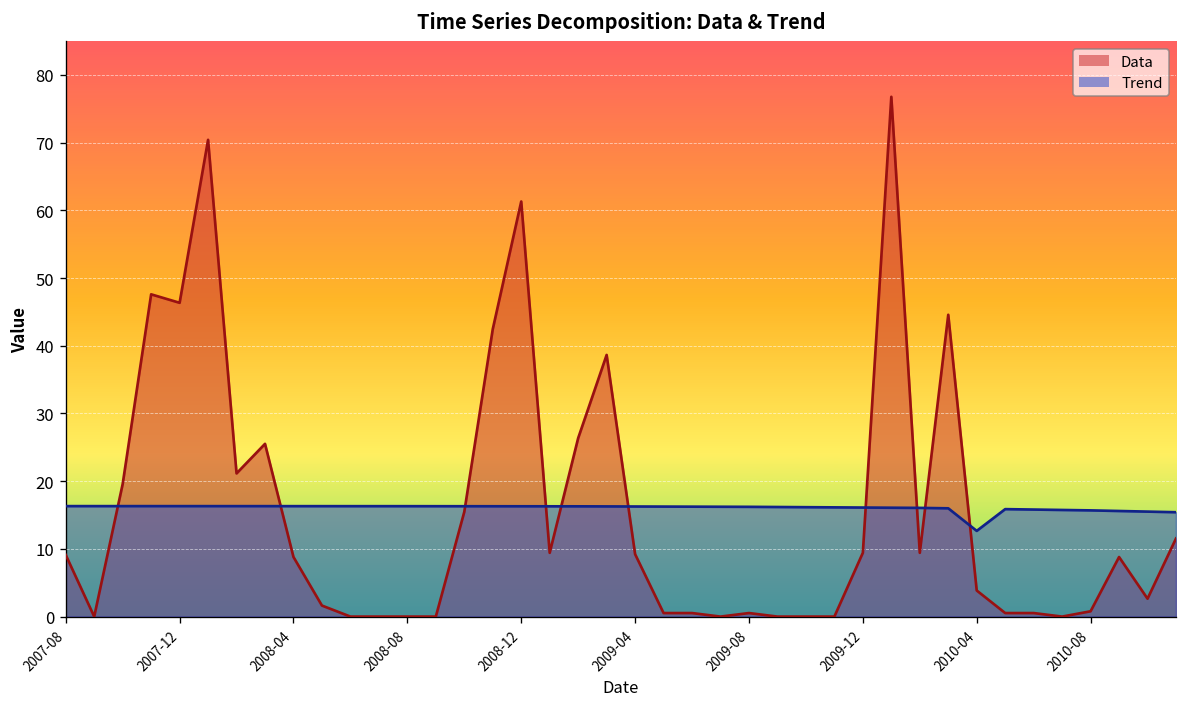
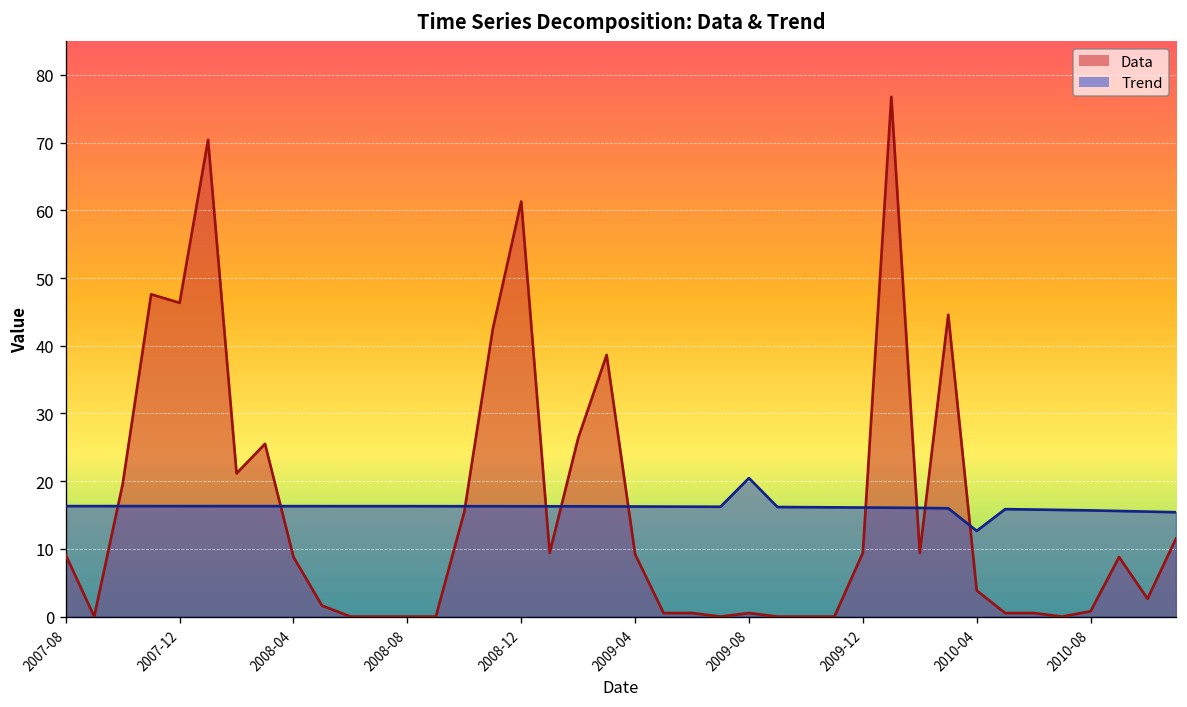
  {
    "Data": {
      "2007-08": 9,
      "2007-12": 46,
      "2008-04": 9,
      "2008-08": 0,
      "2008-12": 61,
      "2009-04": 9,
      "2009-08": 1,
      "2009-12": 9,
      "2010-04": 4,
      "2010-08": 1
    },
    "Trend": {
      "2007-08": 16,
      "2007-12": 16,
      "2008-04": 16,
      "2008-08": 16,
      "2008-12": 16,
      "2009-04": 16,
-     "2009-08": 16,
+     "2009-08": 20,
      "2009-12": 16,
      "2010-04": 13,
      "2010-08": 16
    }
  }
